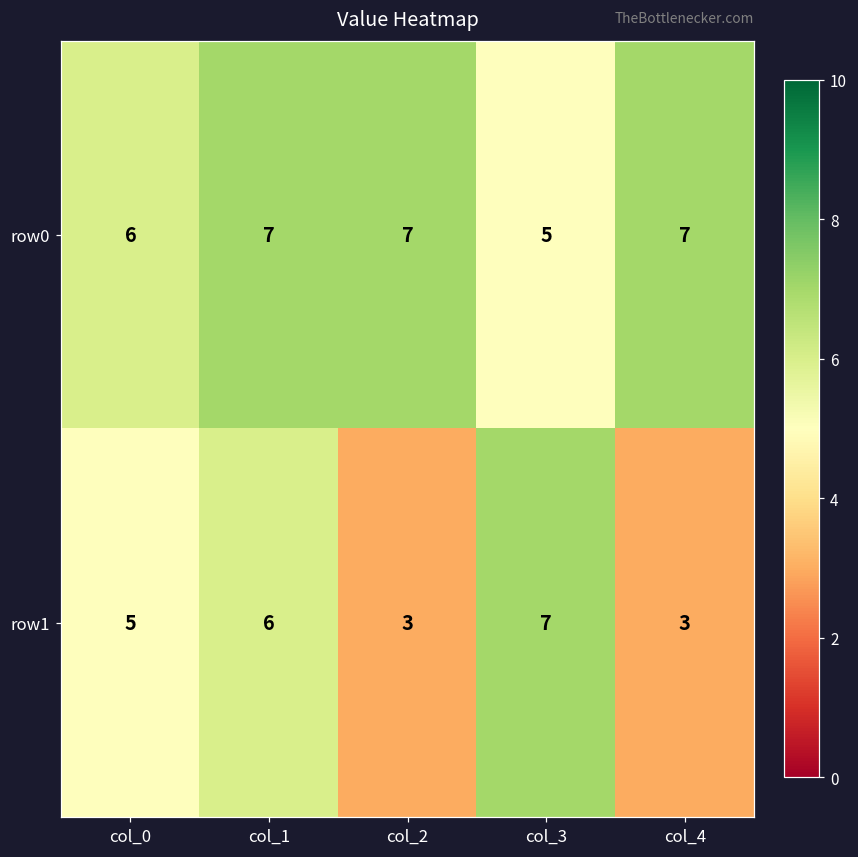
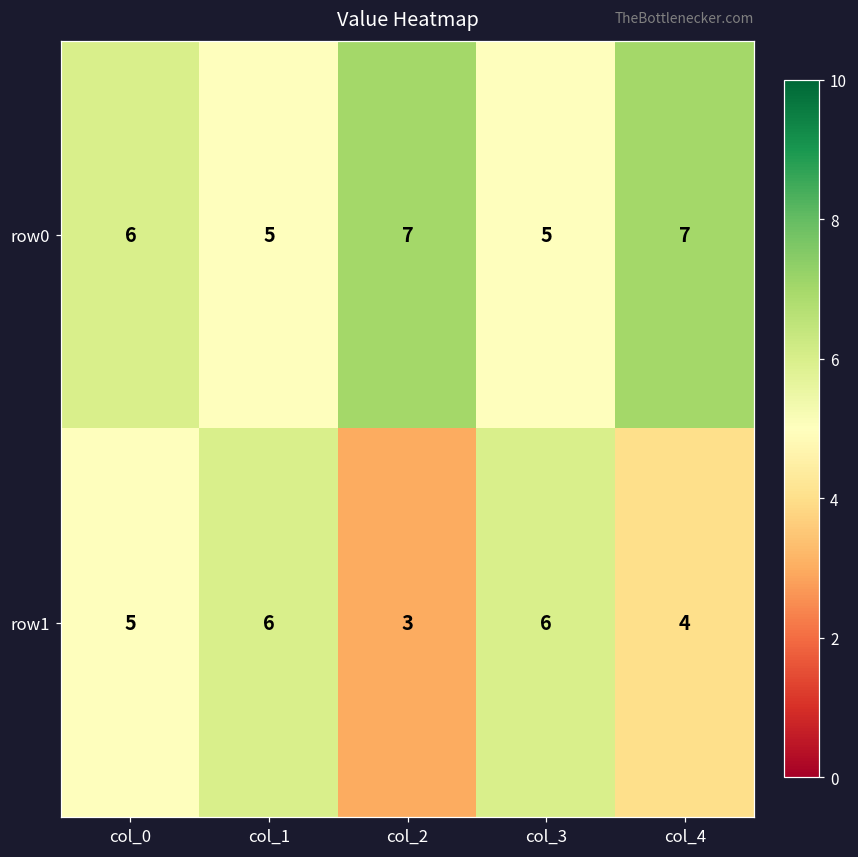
  {
    "row0": {
      "col_0": 6,
-     "col_1": 7,
+     "col_1": 5,
      "col_2": 7,
      "col_3": 5,
      "col_4": 7
    },
    "row1": {
      "col_0": 5,
      "col_1": 6,
      "col_2": 3,
-     "col_3": 7,
-     "col_4": 3
+     "col_3": 6,
+     "col_4": 4
    }
  }
